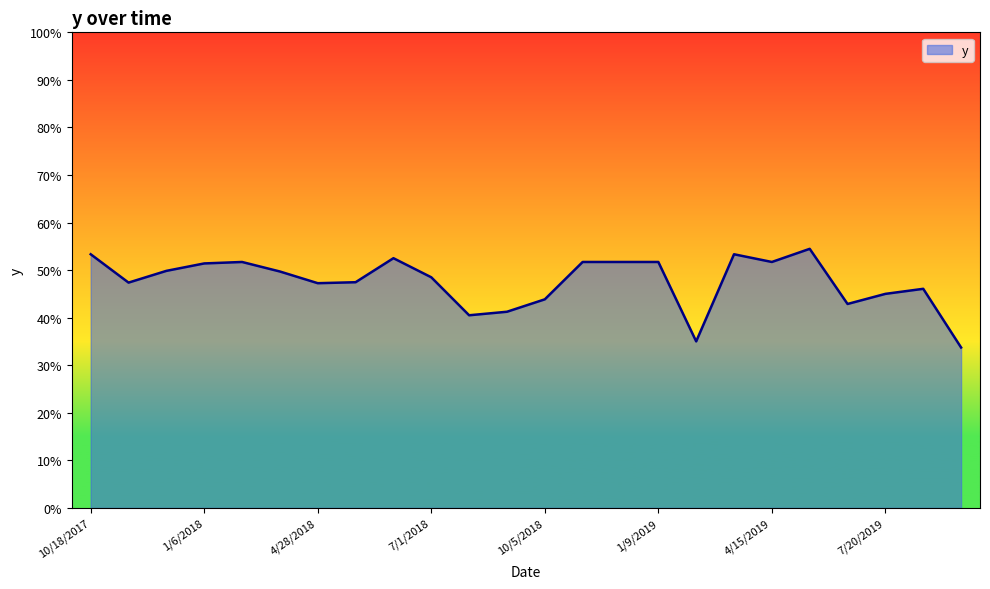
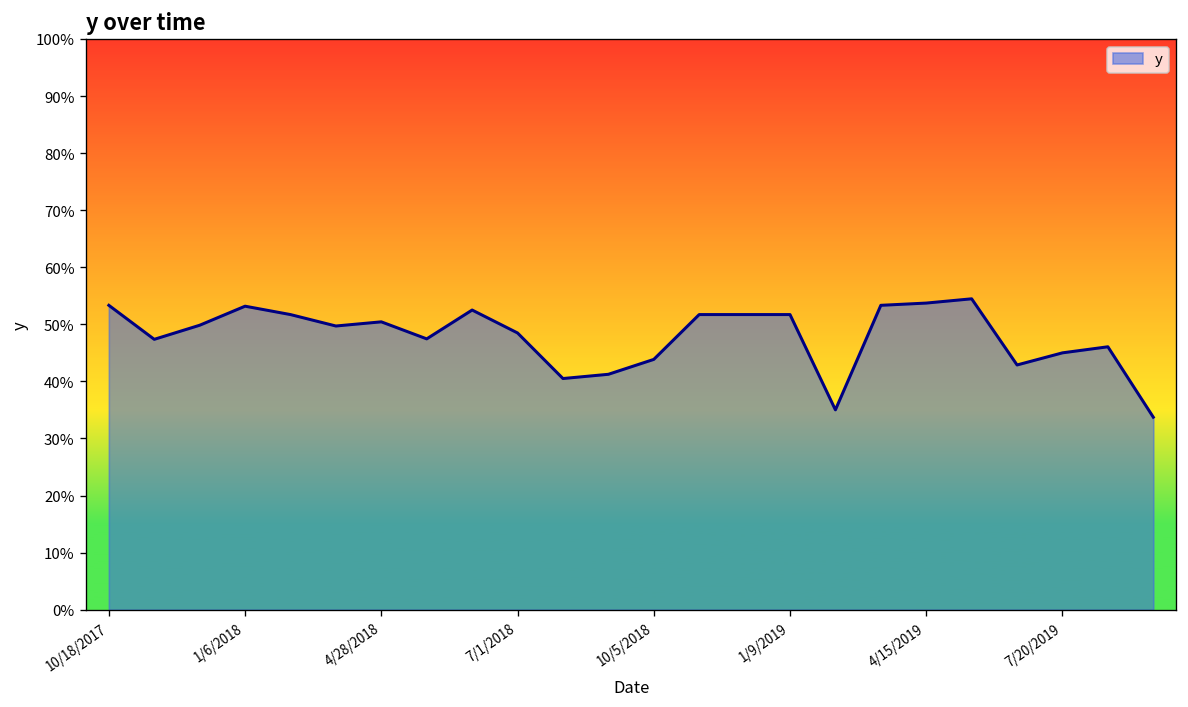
  {
    "10/18/2017": "53%",
-   "1/6/2018": "51%",
-   "4/28/2018": "47%",
+   "1/6/2018": "53%",
+   "4/28/2018": "50%",
    "7/1/2018": "48%",
    "10/5/2018": "44%",
    "1/9/2019": "52%",
-   "4/15/2019": "52%",
+   "4/15/2019": "54%",
    "7/20/2019": "45%"
  }
